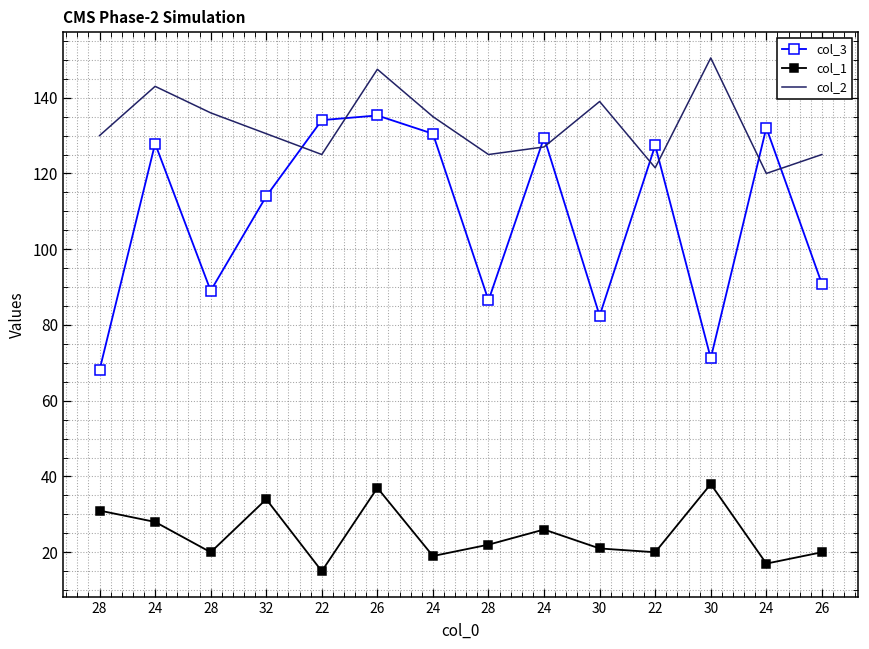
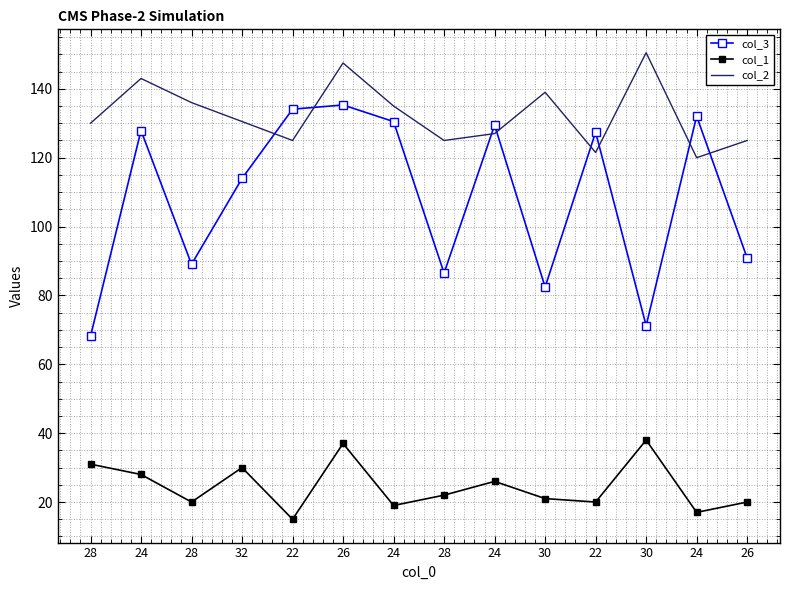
  {
    "col_3": {
      "32": 114
    },
    "col_1": {
-     "32": 34
+     "32": 30
    },
    "col_2": {
      "32": 131
    }
  }
